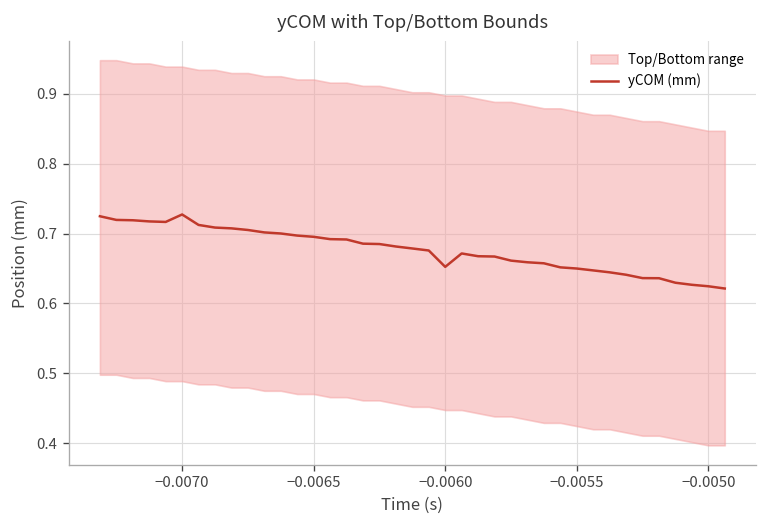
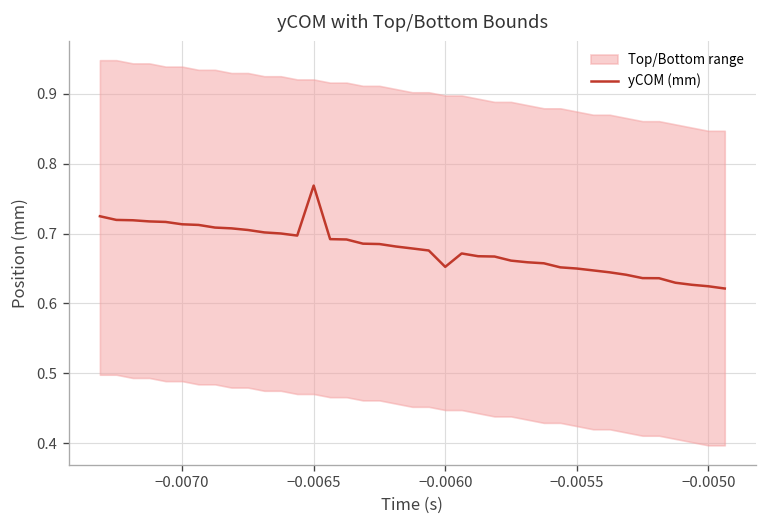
  {
    "yCOM (mm)": {
-     "−0.0070": 0.73,
-     "−0.0065": 0.70,
+     "−0.0070": 0.71,
+     "−0.0065": 0.77,
      "−0.0060": 0.65,
      "−0.0055": 0.65,
      "−0.0050": 0.62
    }
  }
